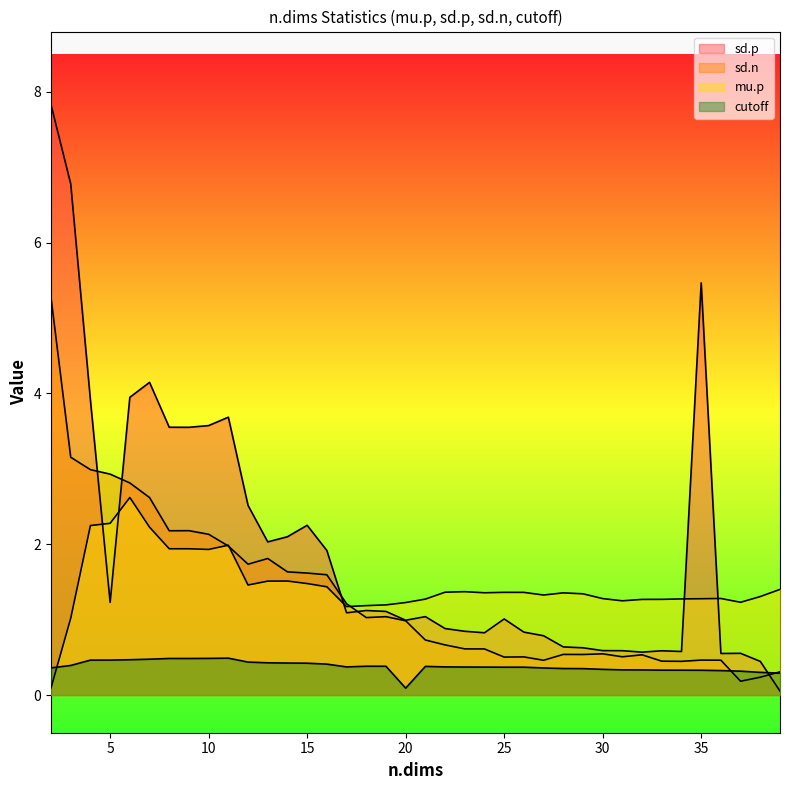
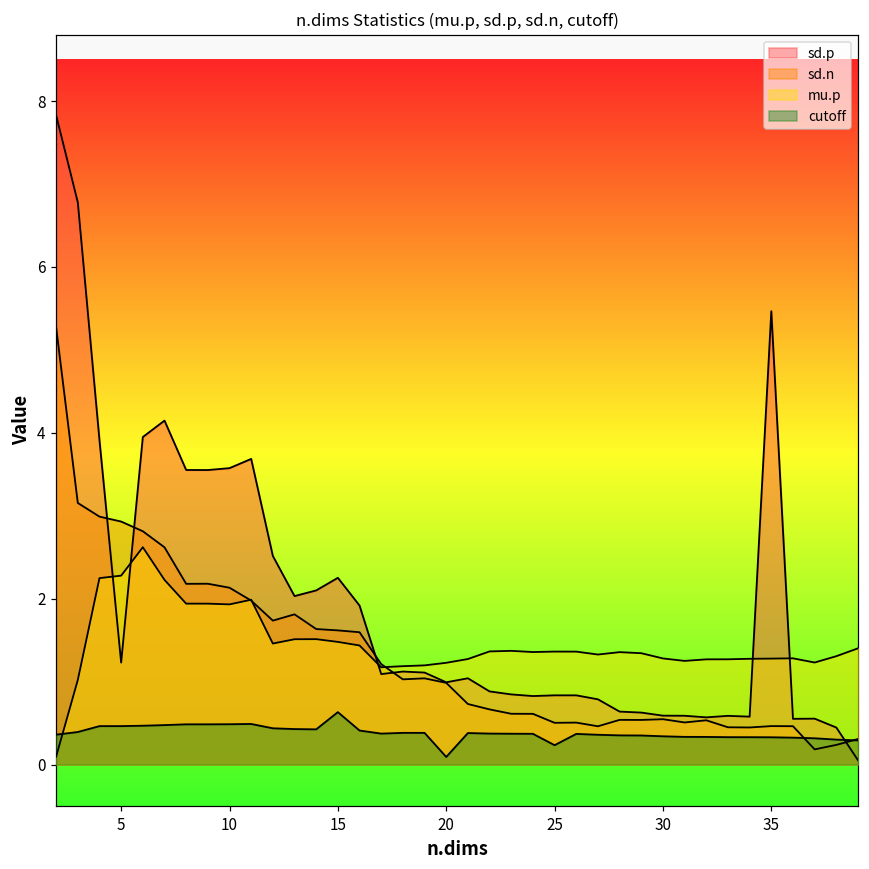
  {
    "sd.p": {
      "5": 1.2,
      "10": 3.6,
      "15": 2.3,
-     "25": 1.0,
+     "25": 0.8,
      "30": 0.6,
      "35": 5.5
    },
    "cutoff": {
      "5": 0.5,
      "10": 0.5,
-     "15": 0.4,
+     "15": 0.6,
      "20": 0.1,
-     "25": 0.4,
+     "25": 0.2,
      "30": 0.3,
      "35": 0.3
    }
  }
